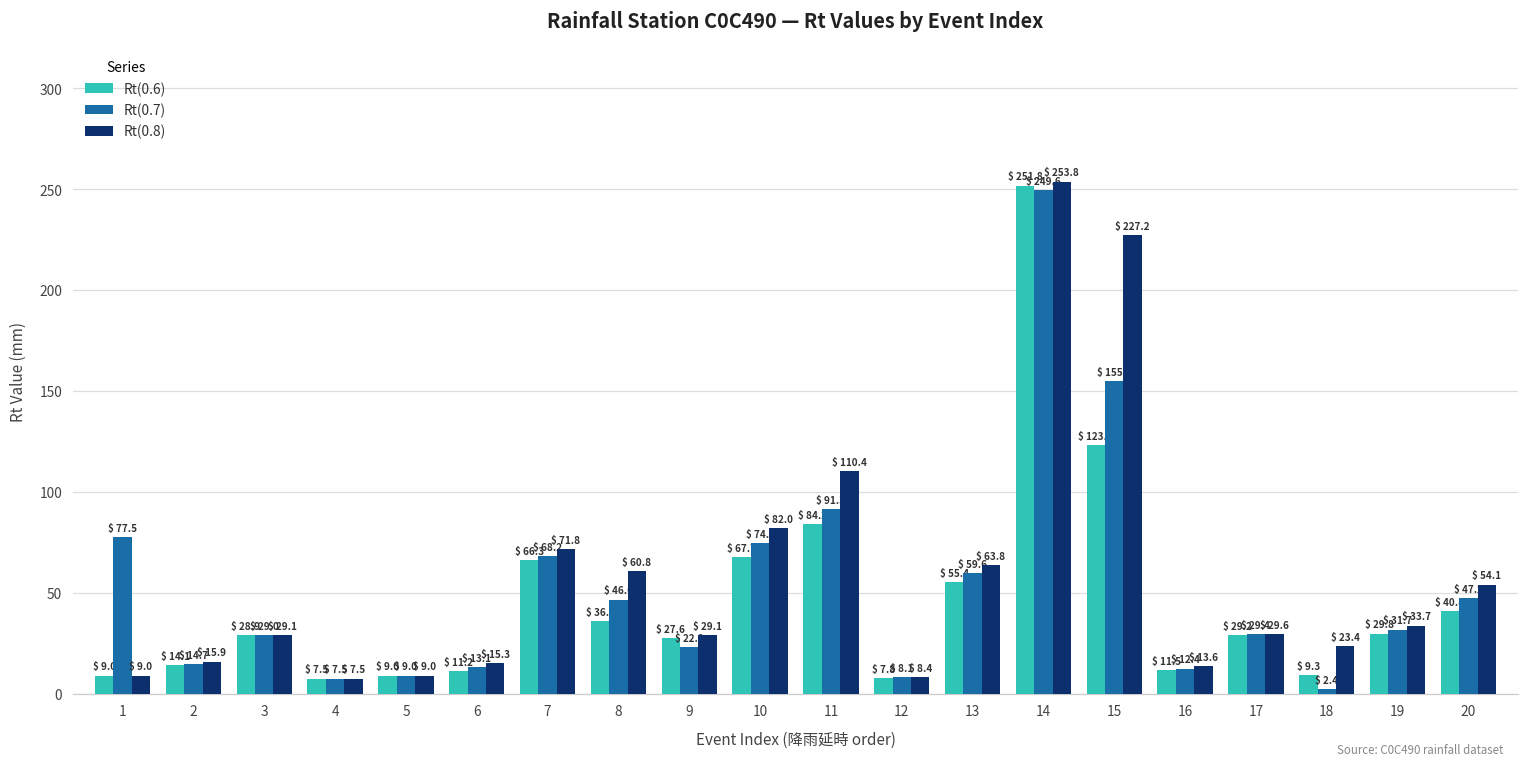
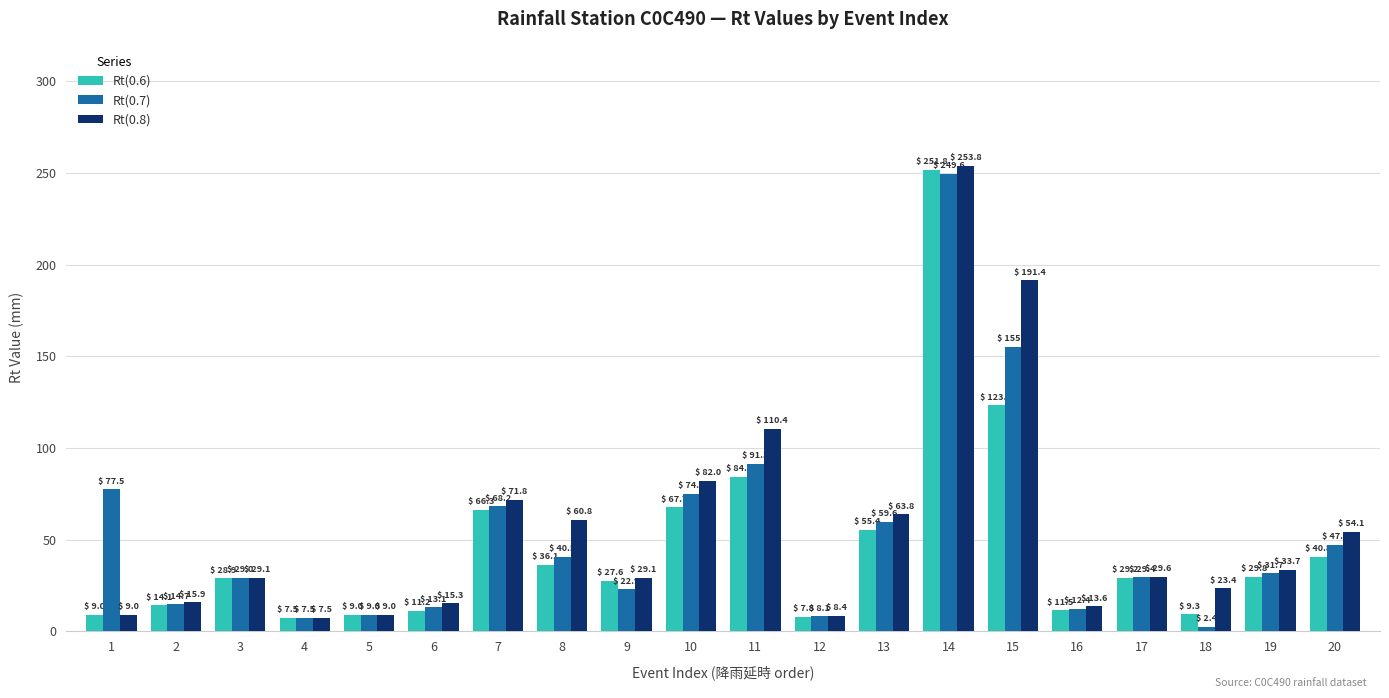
  {
    "Rt(0.6)": {
      "1": 9.0,
      "8": 36.1,
      "9": 27.6,
      "10": 67.7,
      "11": 84.2,
      "13": 55.4,
      "15": 123.3,
      "18": 9.3,
      "20": 40.8
    },
    "Rt(0.7)": {
      "1": 77.5,
-     "8": 46.6,
+     "8": 40.5,
      "9": 22.9,
      "10": 74.8,
      "11": 91.3,
      "13": 59.6,
      "15": 155.1,
      "18": 2.4,
      "20": 47.2
    },
    "Rt(0.8)": {
      "1": 9.0,
      "7": 71.8,
      "8": 60.8,
      "9": 29.1,
      "10": 82.0,
      "11": 110.4,
      "13": 63.8,
      "14": 253.8,
-     "15": 227.2,
+     "15": 191.4,
      "18": 23.4,
      "20": 54.1
    }
  }
